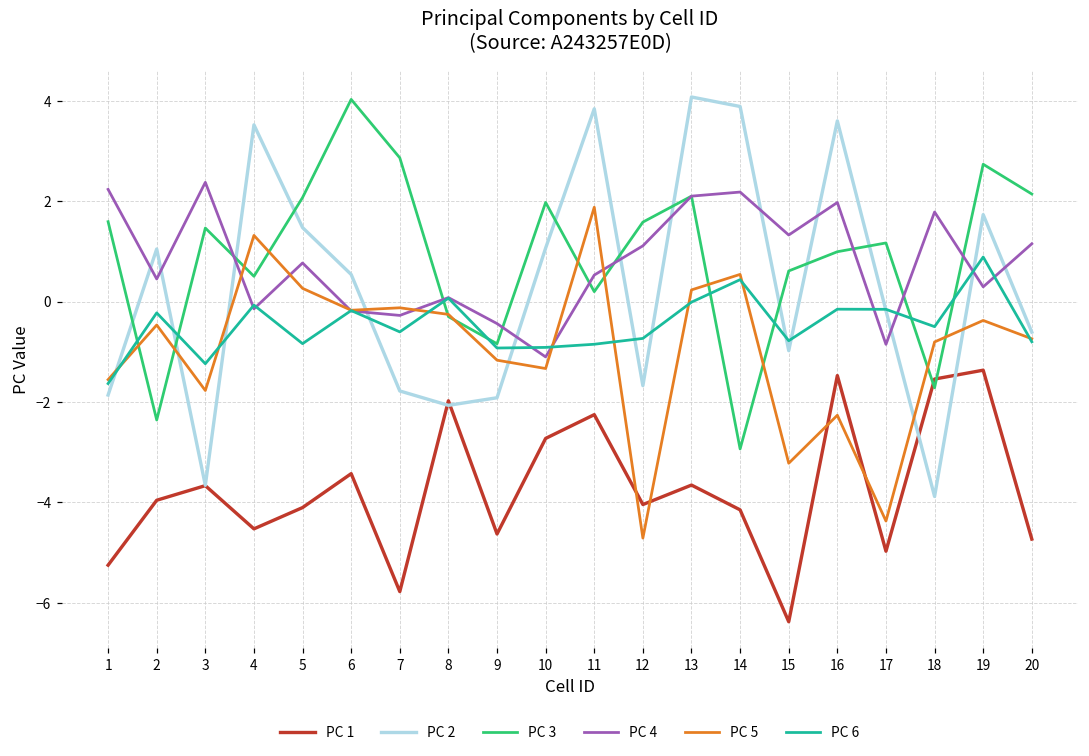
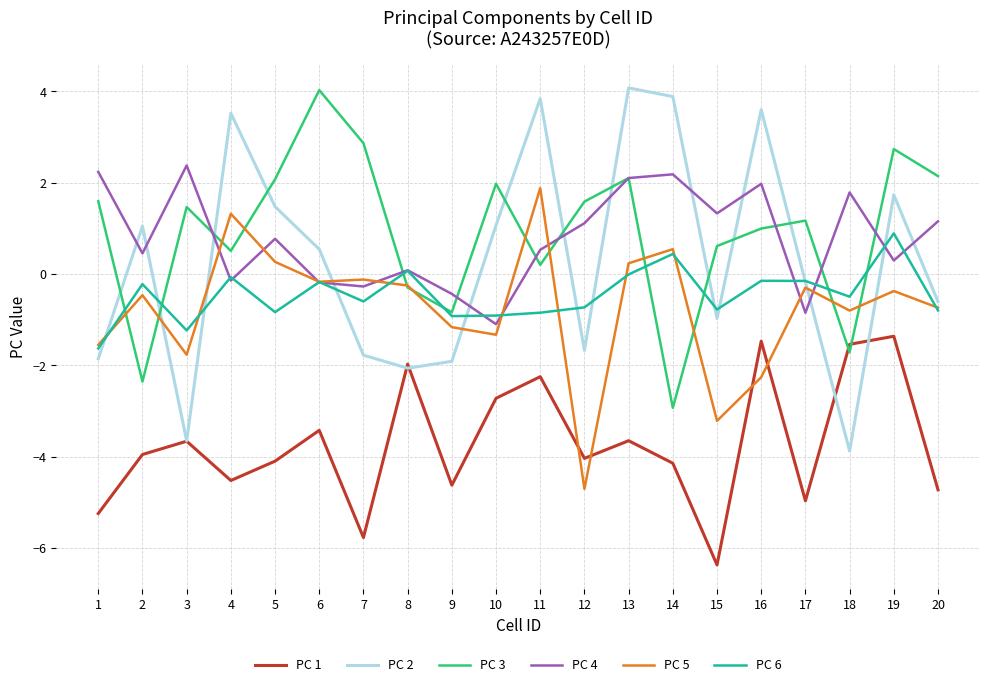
  {
    "PC 1": {
      "1": -5.2,
      "2": -4.0,
      "4": -4.5,
      "5": -4.1,
      "6": -3.4,
      "7": -5.8,
      "8": -2.0,
      "9": -4.6,
      "10": -2.7,
      "11": -2.3,
      "12": -4.0,
      "13": -3.7,
      "14": -4.1,
      "15": -6.4,
      "16": -1.5,
      "17": -5.0,
      "18": -1.5,
      "19": -1.4,
      "20": -4.7
    },
    "PC 2": {
      "1": -1.9,
      "2": 1.1,
      "4": 3.5,
      "5": 1.5,
      "6": 0.5,
      "7": -1.8,
      "8": -2.1,
      "9": -1.9,
      "10": 1.1,
      "11": 3.8,
      "12": -1.7,
      "13": 4.1,
      "14": 3.9,
      "15": -1.0,
      "16": 3.6,
      "18": -3.9,
      "19": 1.7,
      "20": -0.6
    },
    "PC 4": {
      "1": 2.2,
      "2": 0.5,
      "3": 2.4,
      "4": -0.1,
      "5": 0.8,
      "7": -0.3,
      "9": -0.4,
      "10": -1.1,
      "11": 0.5,
      "12": 1.1,
      "14": 2.2,
      "15": 1.3,
      "16": 2.0,
      "17": -0.9,
      "18": 1.8,
      "19": 0.3,
      "20": 1.2
    },
    "PC 5": {
      "1": -1.6,
      "2": -0.5,
      "3": -1.8,
      "4": 1.3,
      "5": 0.3,
      "7": -0.1,
      "9": -1.2,
      "10": -1.3,
      "11": 1.9,
      "12": -4.7,
      "13": 0.2,
      "14": 0.5,
      "15": -3.2,
      "16": -2.3,
-     "17": -4.4,
+     "17": -0.3,
      "18": -0.8,
      "19": -0.4,
      "20": -0.7
    }
  }
